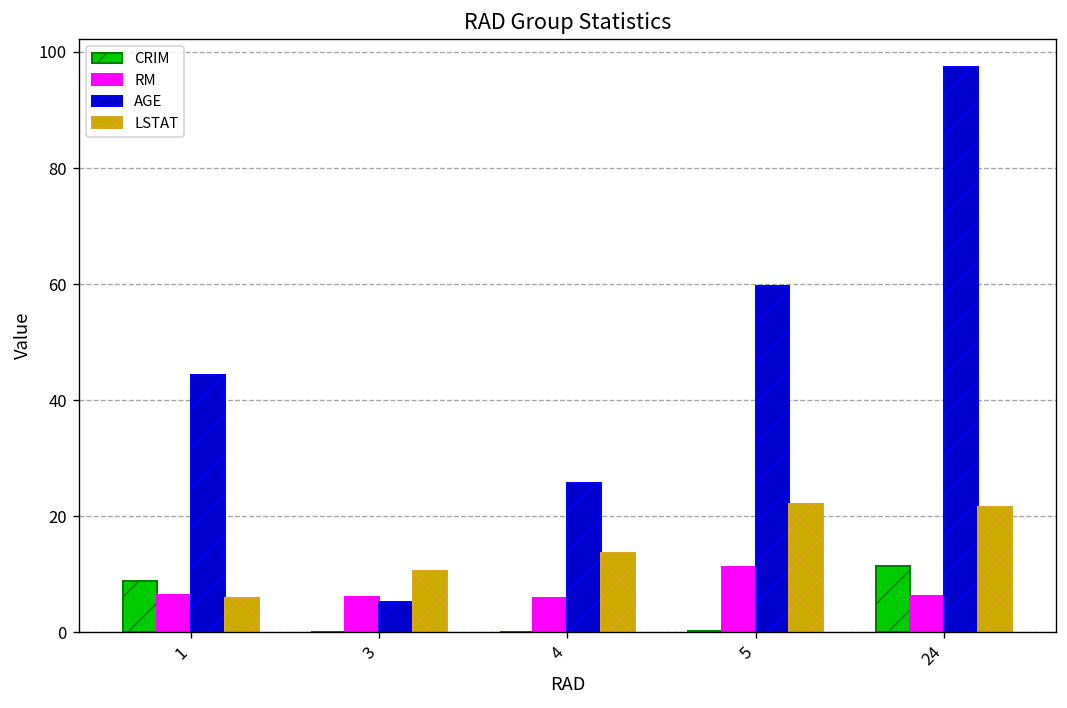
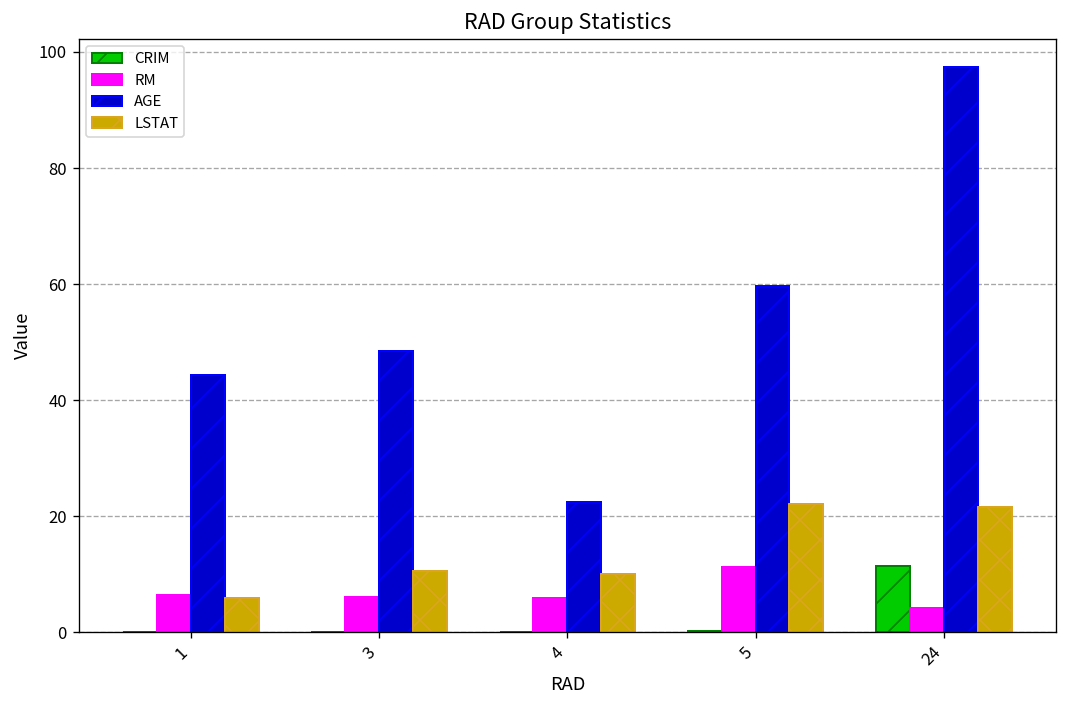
  {
    "CRIM": {
-     "1": 9,
+     "1": 0,
      "24": 12
    },
    "RM": {
      "1": 6,
      "3": 6,
      "4": 6,
      "5": 11,
-     "24": 6
+     "24": 4
    },
    "AGE": {
      "1": 44,
-     "3": 5,
-     "4": 26,
+     "3": 49,
+     "4": 23,
      "5": 60,
      "24": 97
    },
    "LSTAT": {
      "1": 6,
      "3": 11,
-     "4": 14,
+     "4": 10,
      "5": 22,
      "24": 22
    }
  }
